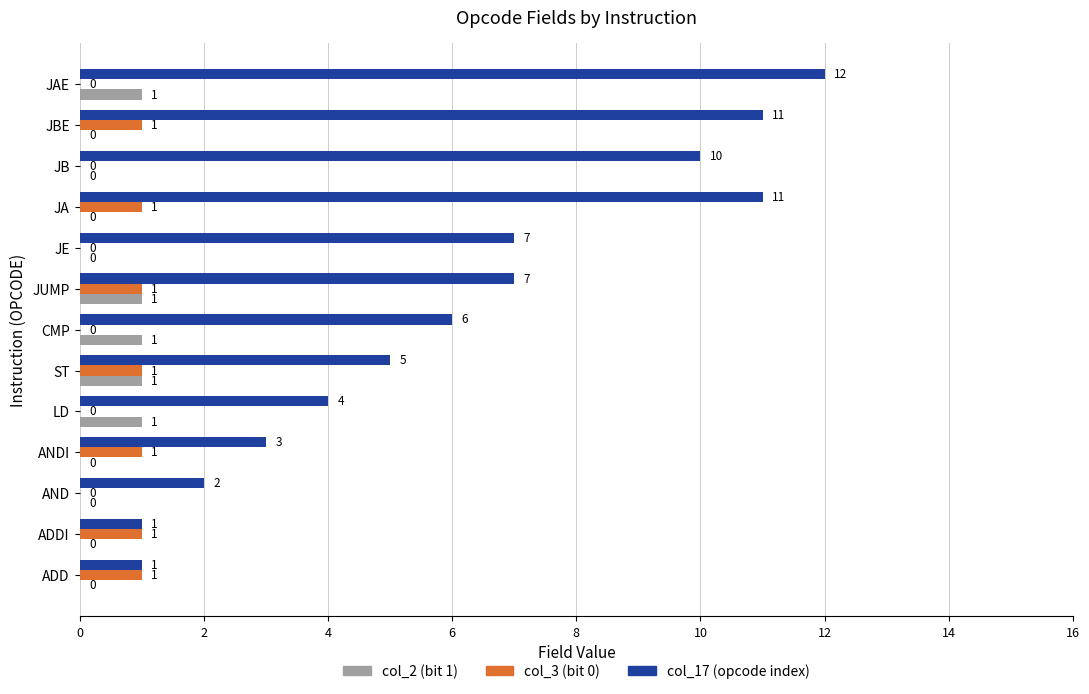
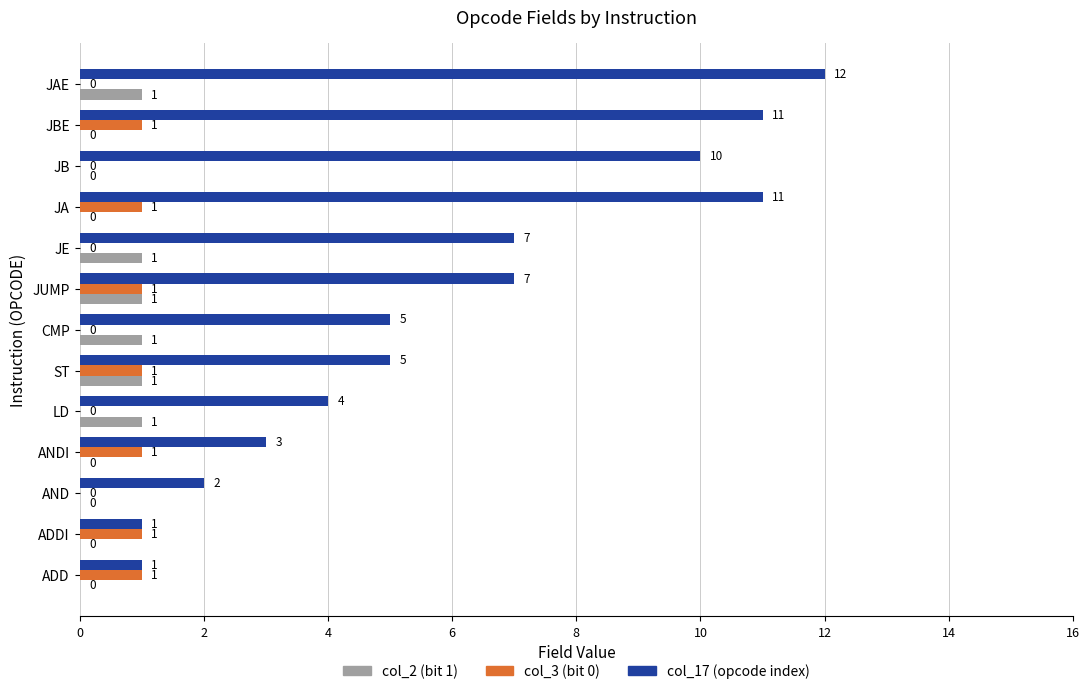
  {
    "col_2 (bit 1)": {
      "JAE": 1,
      "JBE": 0,
      "JA": 0,
-     "JE": 0,
+     "JE": 1,
      "CMP": 1,
      "LD": 1,
      "ANDI": 0,
      "ADDI": 0,
      "ADD": 0
    },
    "col_3 (bit 0)": {
      "JAE": 0,
      "JBE": 1,
      "JA": 1,
      "JE": 0,
      "CMP": 0,
      "LD": 0,
      "ANDI": 1
    },
    "col_17 (opcode index)": {
      "JAE": 12,
      "JBE": 11,
      "JB": 10,
      "JA": 11,
      "JE": 7,
      "JUMP": 7,
-     "CMP": 6,
+     "CMP": 5,
      "ST": 5,
      "LD": 4,
      "ANDI": 3,
      "AND": 2
    }
  }
